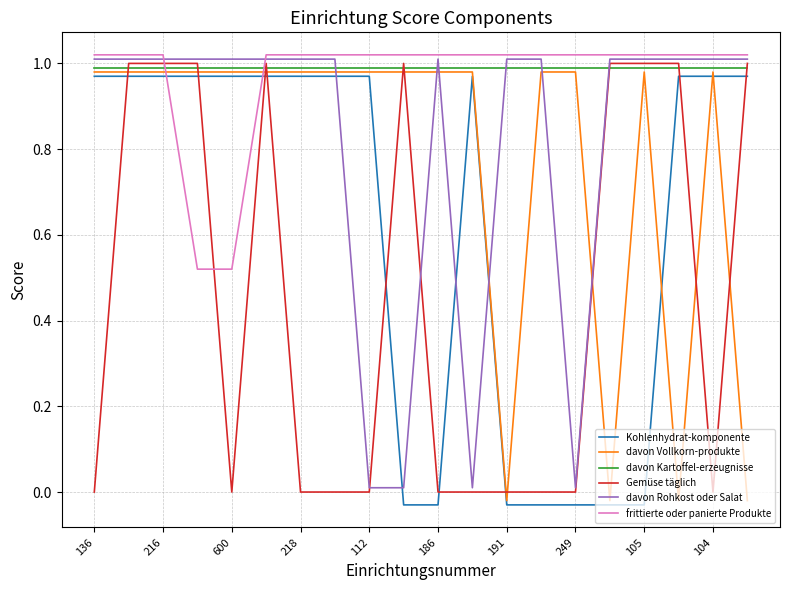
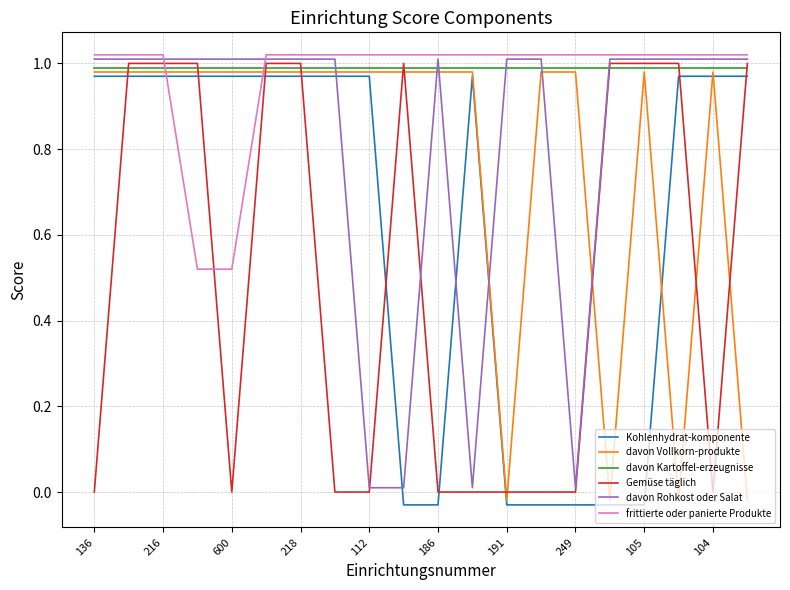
  {
    "Kohlenhydrat-komponente": {
      "136": 0.97,
      "216": 0.97,
      "600": 0.97,
      "218": 0.97,
      "112": 0.97,
      "186": -0.03,
      "191": -0.03,
      "249": -0.03,
      "104": 0.97
    },
    "davon Vollkorn-produkte": {
      "136": 0.98,
      "216": 0.98,
      "600": 0.98,
      "218": 0.98,
      "112": 0.98,
      "186": 0.98,
      "191": -0.02,
      "249": 0.98,
      "105": 0.98,
      "104": 0.98
    },
    "davon Kartoffel-erzeugnisse": {
      "136": 0.99,
      "216": 0.99,
      "600": 0.99,
      "218": 0.99,
      "112": 0.99,
      "186": 0.99,
      "191": 0.99,
      "249": 0.99,
      "105": 0.99,
      "104": 0.99
    },
    "Gemüse täglich": {
      "136": 0,
      "216": 1,
      "600": 0,
-     "218": 0,
+     "218": 1,
      "112": 0,
      "186": 0,
      "191": 0,
      "249": 0,
      "105": 1
    },
    "davon Rohkost oder Salat": {
      "136": 1.01,
      "216": 1.01,
      "600": 1.01,
      "218": 1.01,
      "112": 0.01,
      "186": 1.01,
      "191": 1.01,
      "249": 0.01,
      "105": 1.01,
      "104": 1.01
    },
    "frittierte oder panierte Produkte": {
      "136": 1.02,
      "216": 1.02,
      "600": 0.52,
      "218": 1.02,
      "112": 1.02,
      "186": 1.02,
      "191": 1.02,
      "249": 1.02,
      "105": 1.02,
      "104": 1.02
    }
  }
